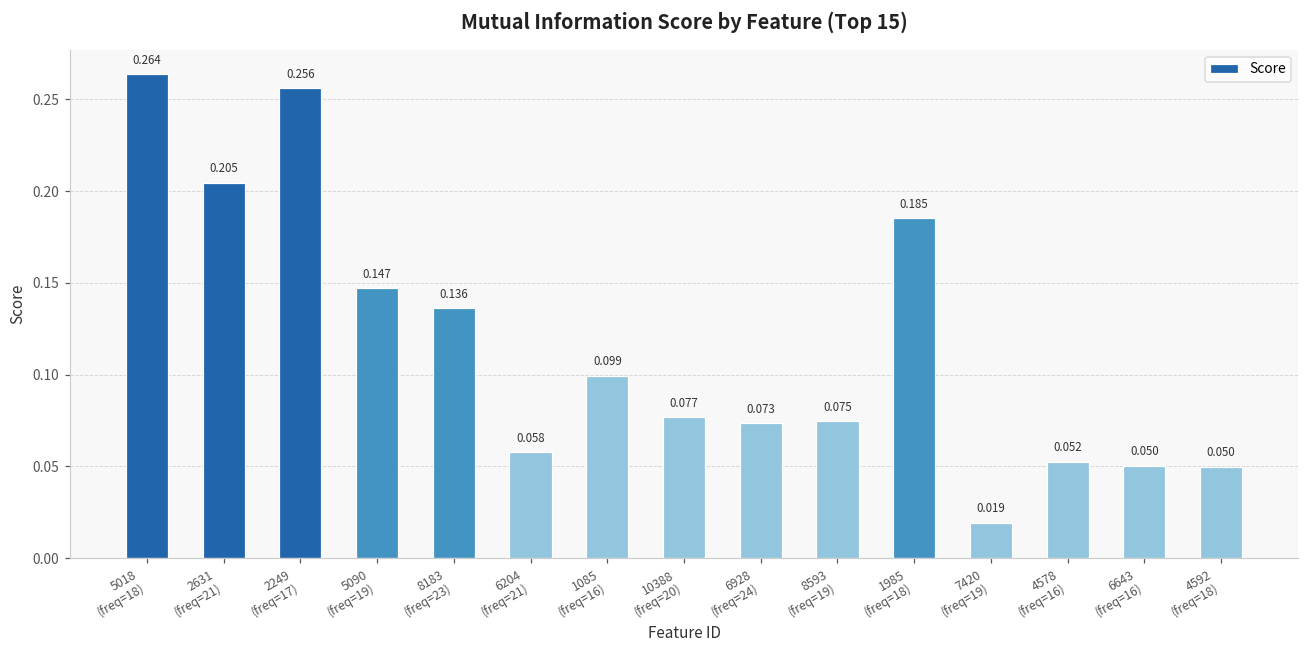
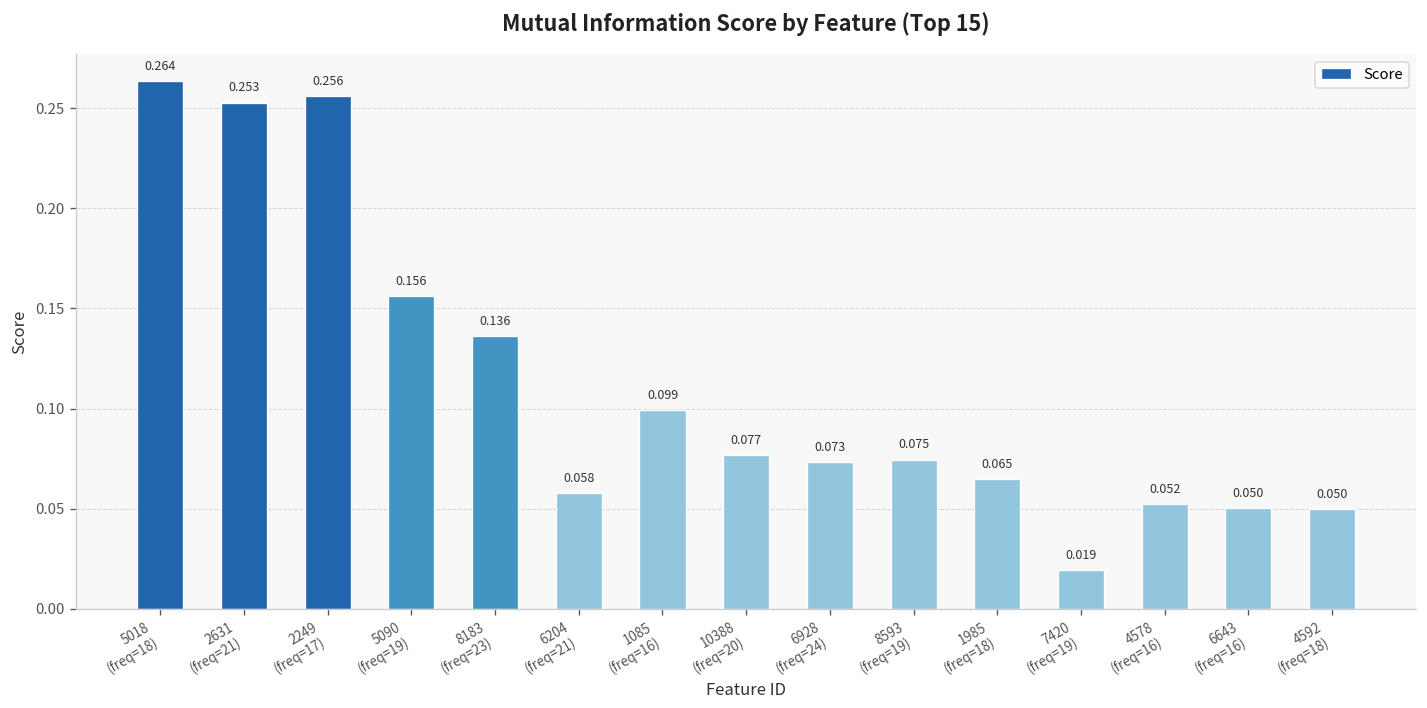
  {
    "5018 (freq=18)": 0.264,
-   "2631 (freq=21)": 0.205,
+   "2631 (freq=21)": 0.253,
    "2249 (freq=17)": 0.256,
-   "5090 (freq=19)": 0.147,
+   "5090 (freq=19)": 0.156,
    "8183 (freq=23)": 0.136,
    "6204 (freq=21)": 0.058,
    "1085 (freq=16)": 0.099,
    "10388 (freq=20)": 0.077,
    "6928 (freq=24)": 0.073,
    "8593 (freq=19)": 0.075,
-   "1985 (freq=18)": 0.185,
+   "1985 (freq=18)": 0.065,
    "7420 (freq=19)": 0.019,
    "4578 (freq=16)": 0.052,
    "6643 (freq=16)": 0.050,
    "4592 (freq=18)": 0.050
  }
